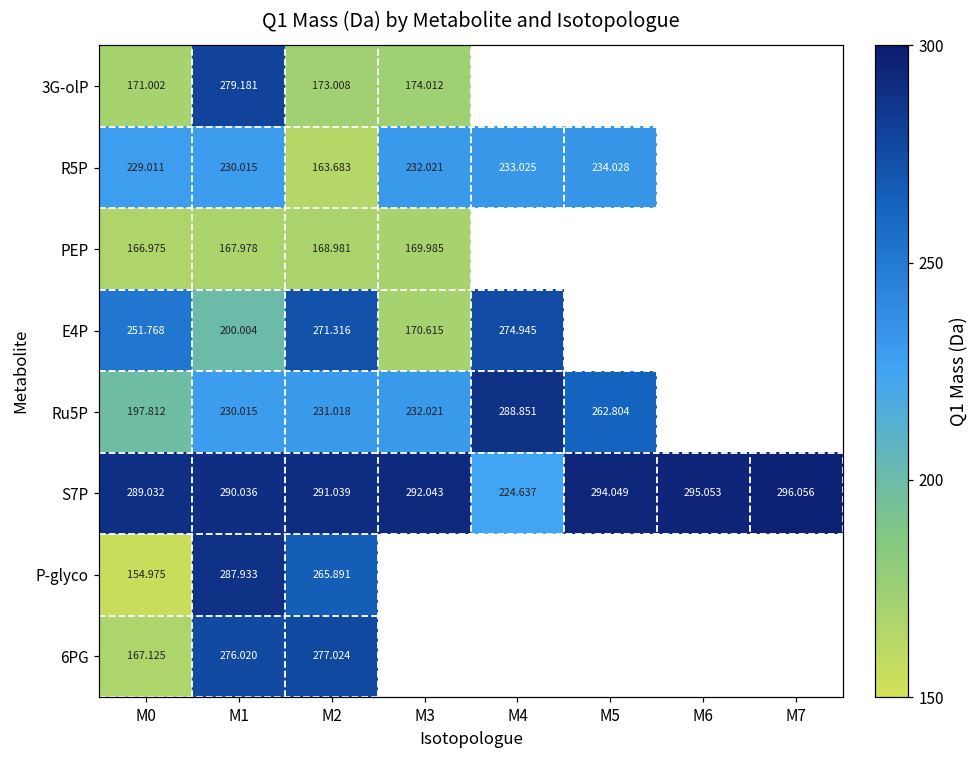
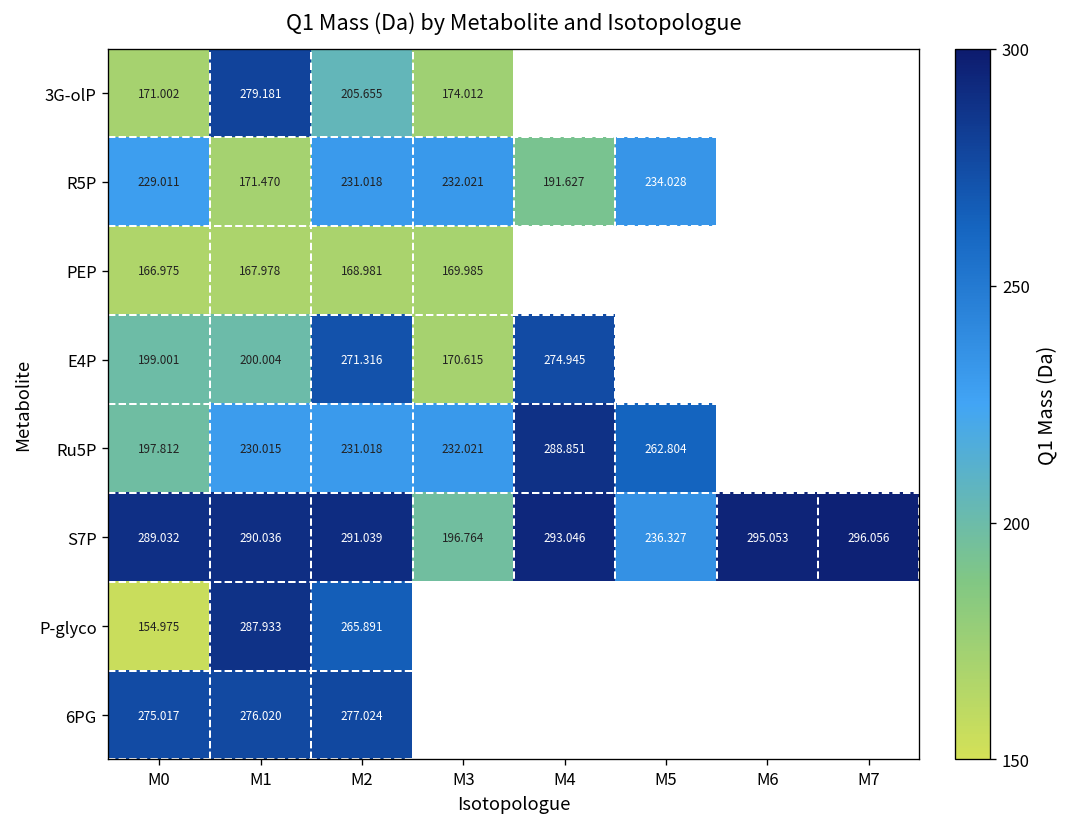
  {
    "3G-olP": {
      "M0": 171.002,
      "M1": 279.181,
-     "M2": 173.008,
+     "M2": 205.655,
      "M3": 174.012
    },
    "R5P": {
      "M0": 229.011,
-     "M1": 230.015,
-     "M2": 163.683,
+     "M1": 171.470,
+     "M2": 231.018,
      "M3": 232.021,
-     "M4": 233.025,
+     "M4": 191.627,
      "M5": 234.028
    },
    "PEP": {
      "M0": 166.975,
      "M1": 167.978,
      "M2": 168.981,
      "M3": 169.985
    },
    "E4P": {
-     "M0": 251.768,
+     "M0": 199.001,
      "M1": 200.004,
      "M2": 271.316,
      "M3": 170.615,
      "M4": 274.945
    },
    "Ru5P": {
      "M0": 197.812,
      "M1": 230.015,
      "M2": 231.018,
      "M3": 232.021,
      "M4": 288.851,
      "M5": 262.804
    },
    "S7P": {
      "M0": 289.032,
      "M1": 290.036,
      "M2": 291.039,
-     "M3": 292.043,
-     "M4": 224.637,
-     "M5": 294.049,
+     "M3": 196.764,
+     "M4": 293.046,
+     "M5": 236.327,
      "M6": 295.053,
      "M7": 296.056
    },
    "P-glyco": {
      "M0": 154.975,
      "M1": 287.933,
      "M2": 265.891
    },
    "6PG": {
-     "M0": 167.125,
+     "M0": 275.017,
      "M1": 276.020,
      "M2": 277.024
    }
  }
